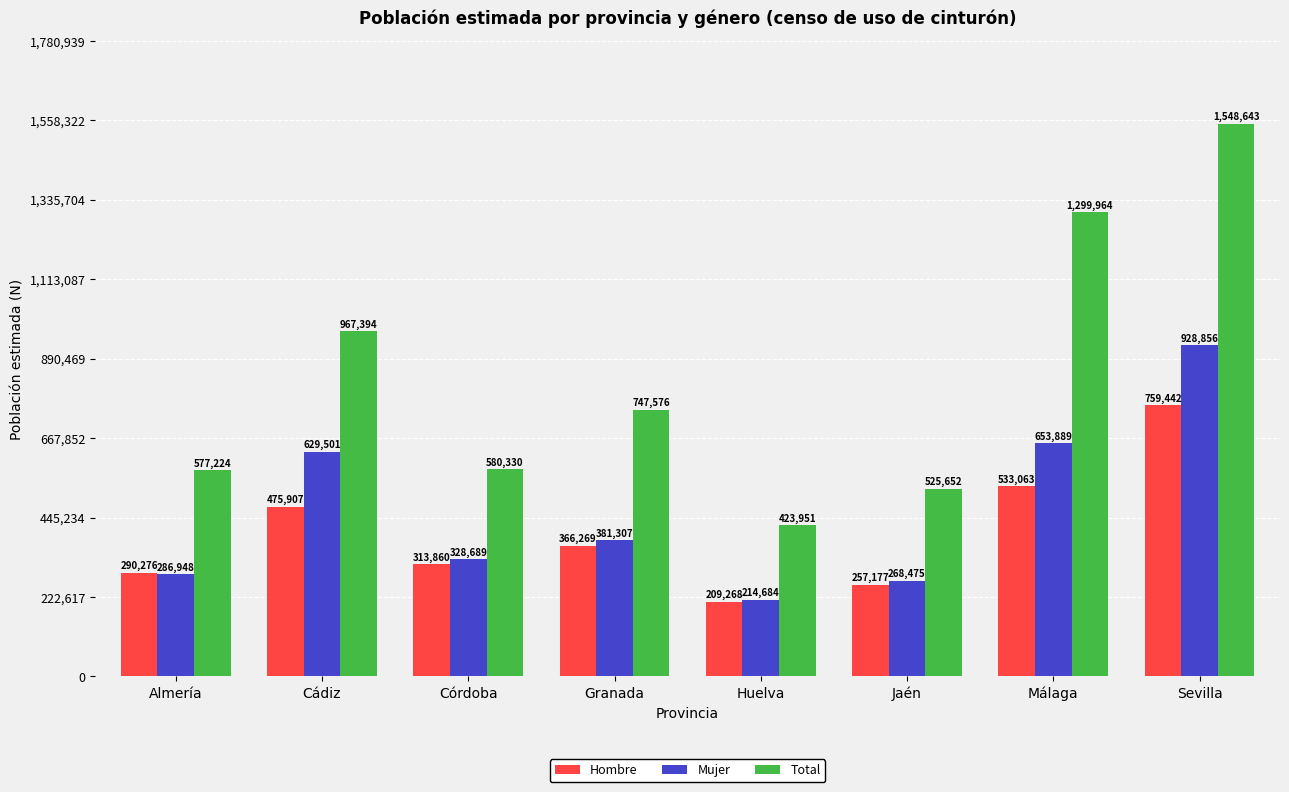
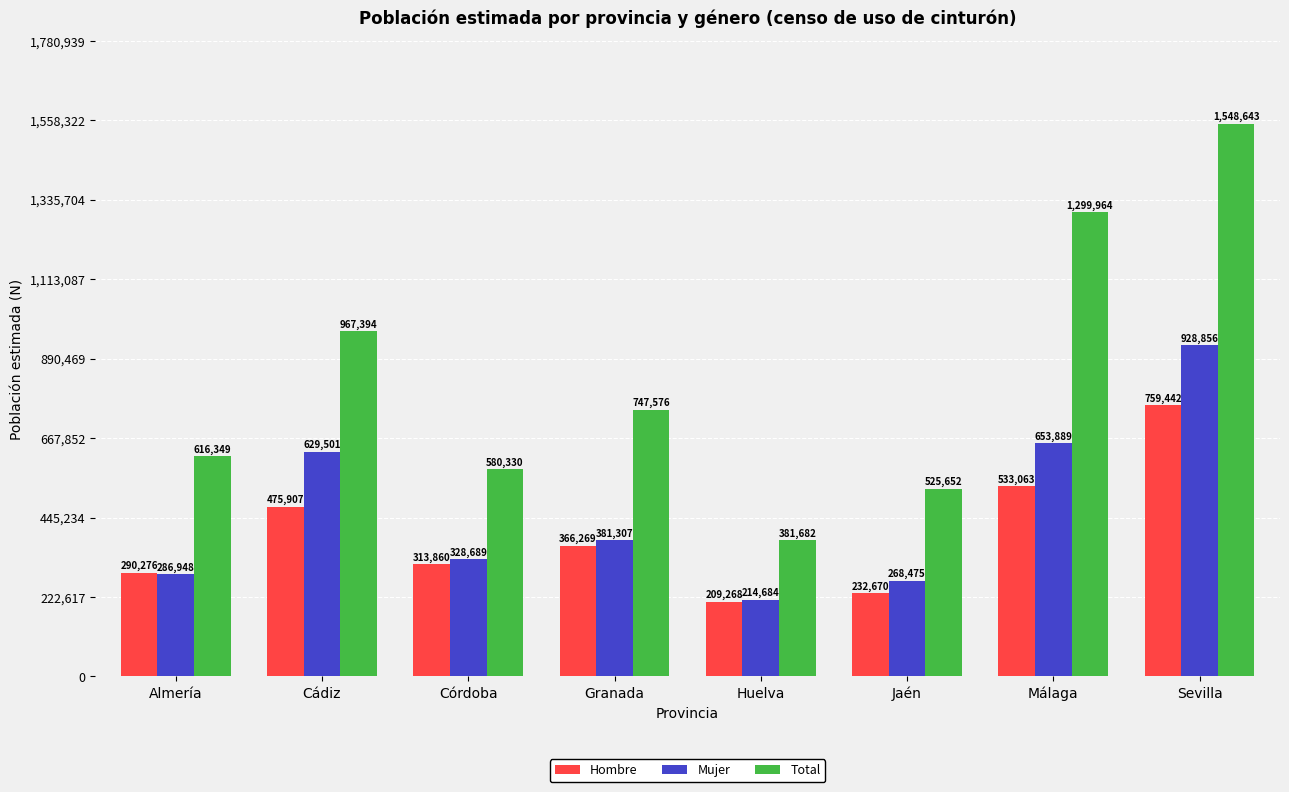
  {
    "Hombre": {
      "Almería": "290,276",
      "Cádiz": "475,907",
      "Córdoba": "313,860",
      "Granada": "366,269",
      "Huelva": "209,268",
-     "Jaén": "257,177",
+     "Jaén": "232,670",
      "Málaga": "533,063",
      "Sevilla": "759,442"
    },
    "Mujer": {
      "Almería": "286,948",
      "Cádiz": "629,501",
      "Córdoba": "328,689",
      "Granada": "381,307",
      "Huelva": "214,684",
      "Jaén": "268,475",
      "Málaga": "653,889",
      "Sevilla": "928,856"
    },
    "Total": {
-     "Almería": "577,224",
+     "Almería": "616,349",
      "Cádiz": "967,394",
      "Córdoba": "580,330",
      "Granada": "747,576",
-     "Huelva": "423,951",
+     "Huelva": "381,682",
      "Jaén": "525,652",
      "Málaga": "1,299,964",
      "Sevilla": "1,548,643"
    }
  }
